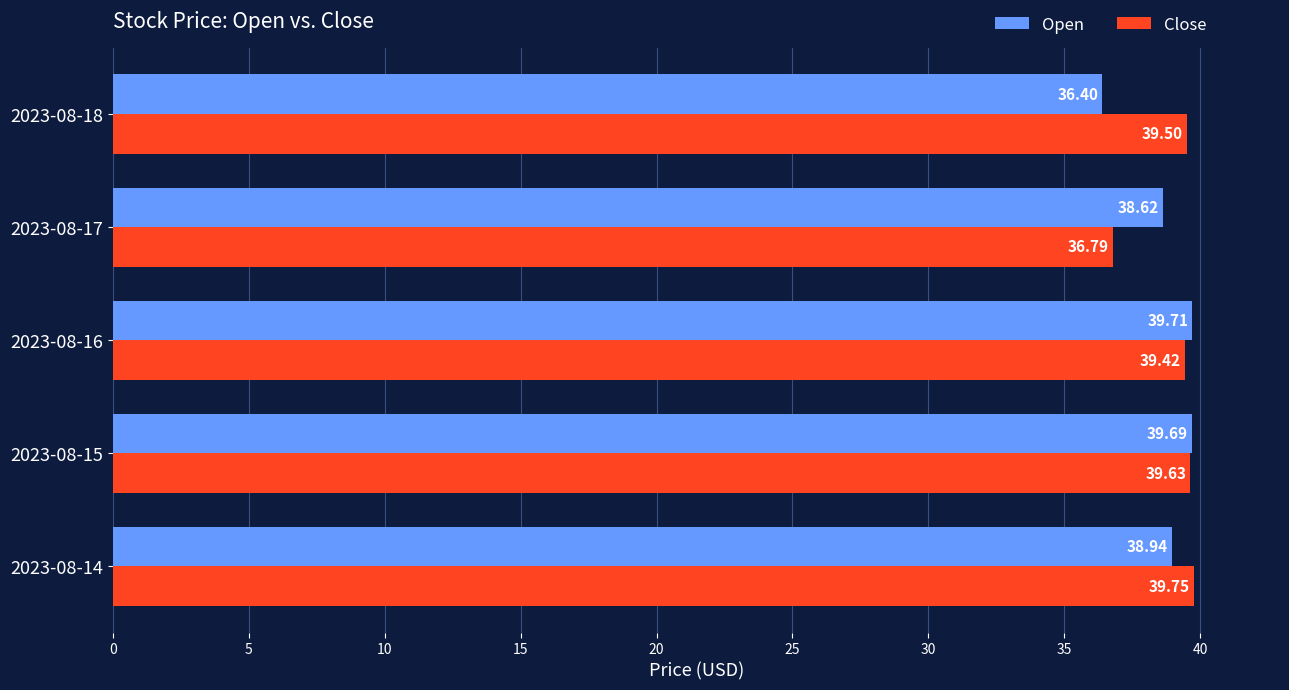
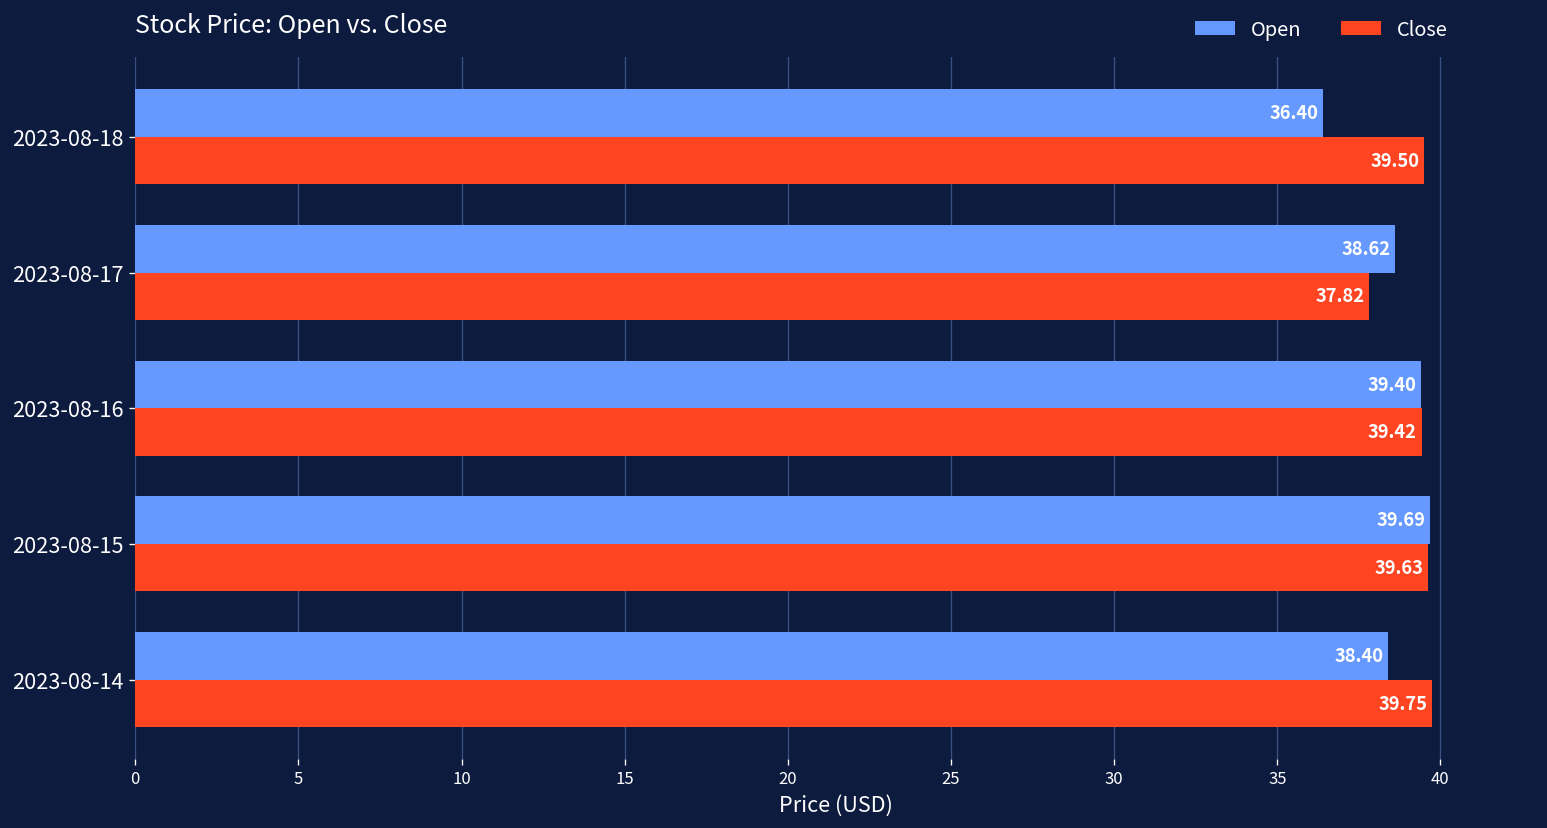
  {
    "Open": {
      "2023-08-18": 36.40,
      "2023-08-17": 38.62,
-     "2023-08-16": 39.71,
+     "2023-08-16": 39.40,
      "2023-08-15": 39.69,
-     "2023-08-14": 38.94
+     "2023-08-14": 38.40
    },
    "Close": {
      "2023-08-18": 39.50,
-     "2023-08-17": 36.79,
+     "2023-08-17": 37.82,
      "2023-08-16": 39.42,
      "2023-08-15": 39.63,
      "2023-08-14": 39.75
    }
  }
